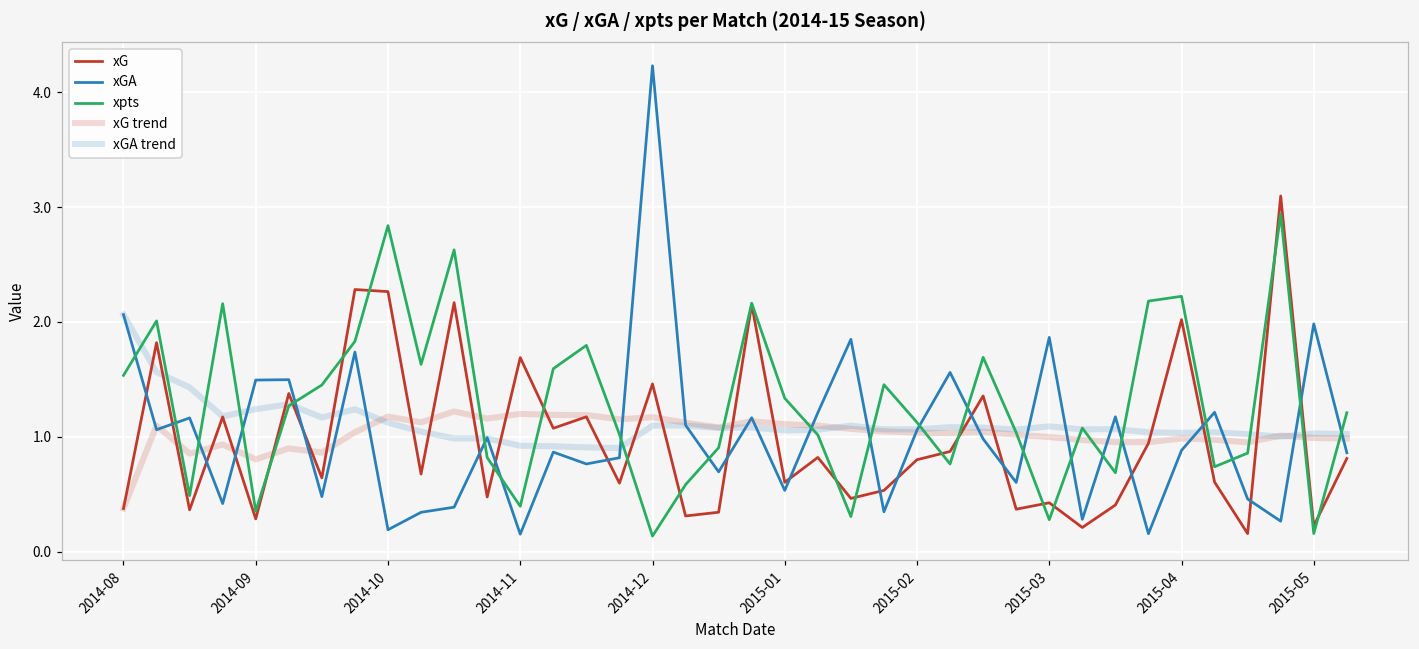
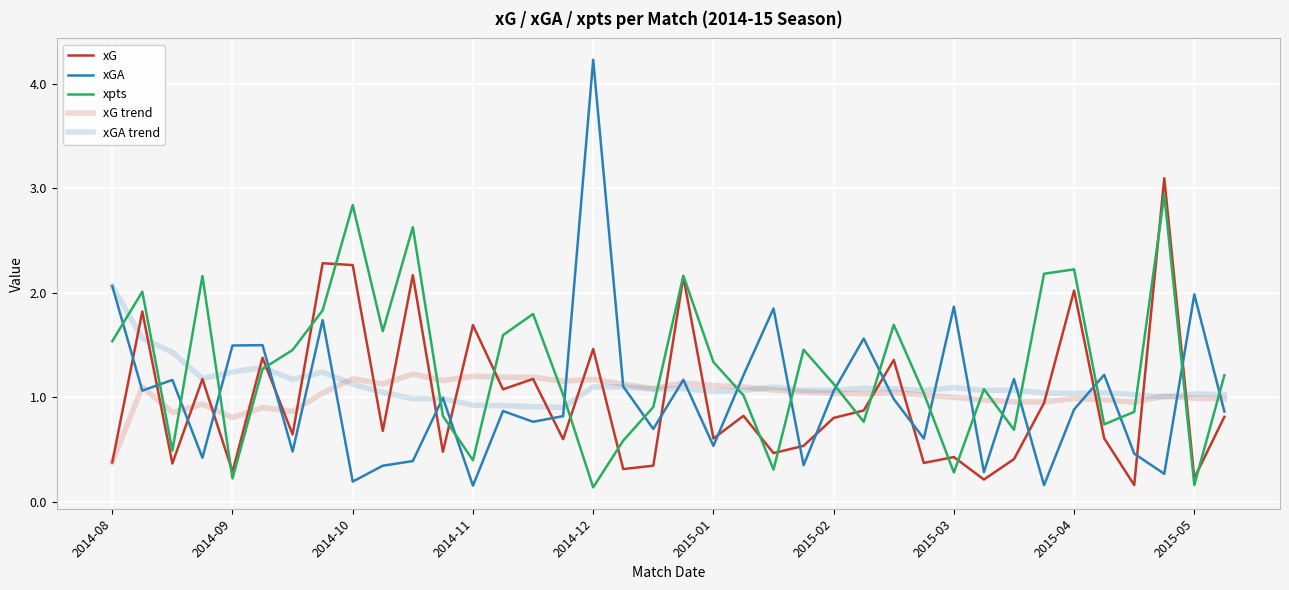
  {
    "xpts": {
      "2014-08": 1.54,
-     "2014-09": 0.35,
+     "2014-09": 0.22,
      "2014-10": 2.84,
      "2014-11": 0.40,
      "2014-12": 0.14,
      "2015-01": 1.34,
      "2015-02": 1.13,
      "2015-03": 0.28,
      "2015-04": 2.22,
      "2015-05": 0.16
    }
  }
